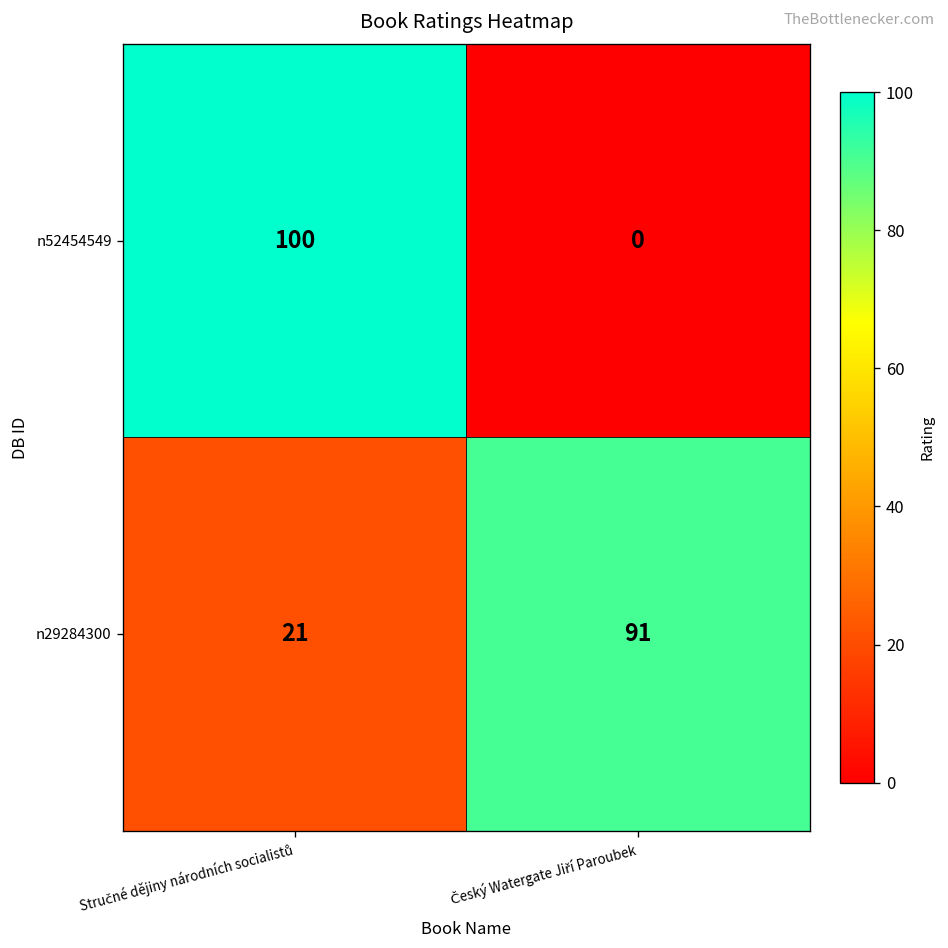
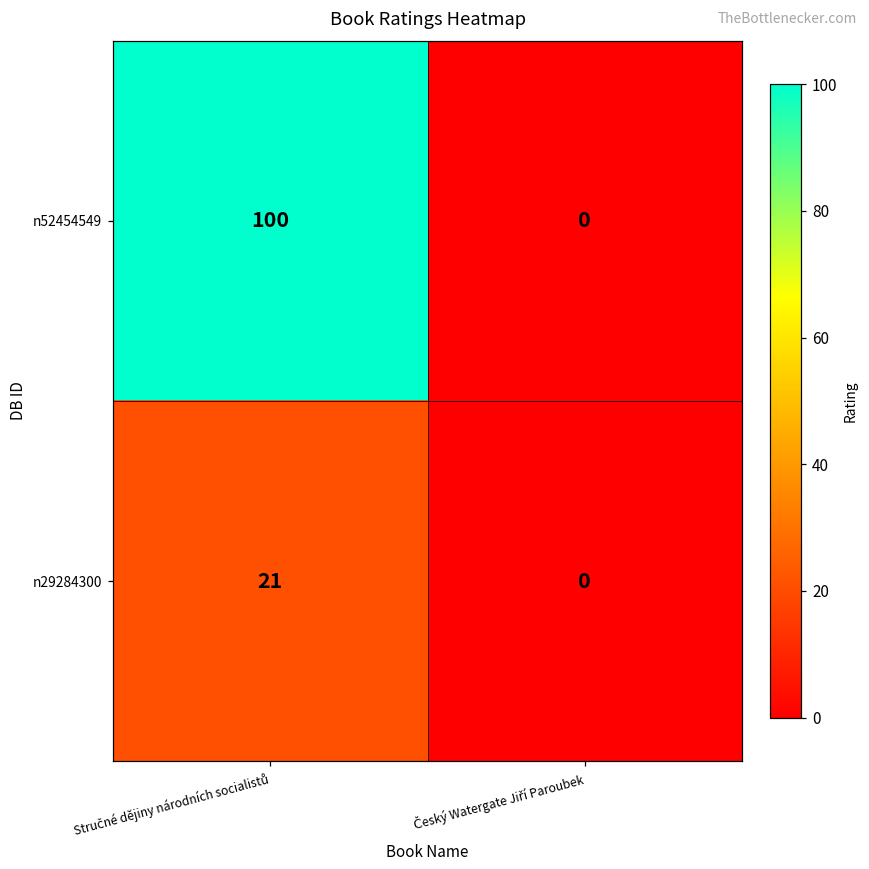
  {
    "n52454549": {
      "Stručné dějiny národních socialistů": 100,
      "Český Watergate Jiří Paroubek": 0
    },
    "n29284300": {
      "Stručné dějiny národních socialistů": 21,
-     "Český Watergate Jiří Paroubek": 91
+     "Český Watergate Jiří Paroubek": 0
    }
  }
